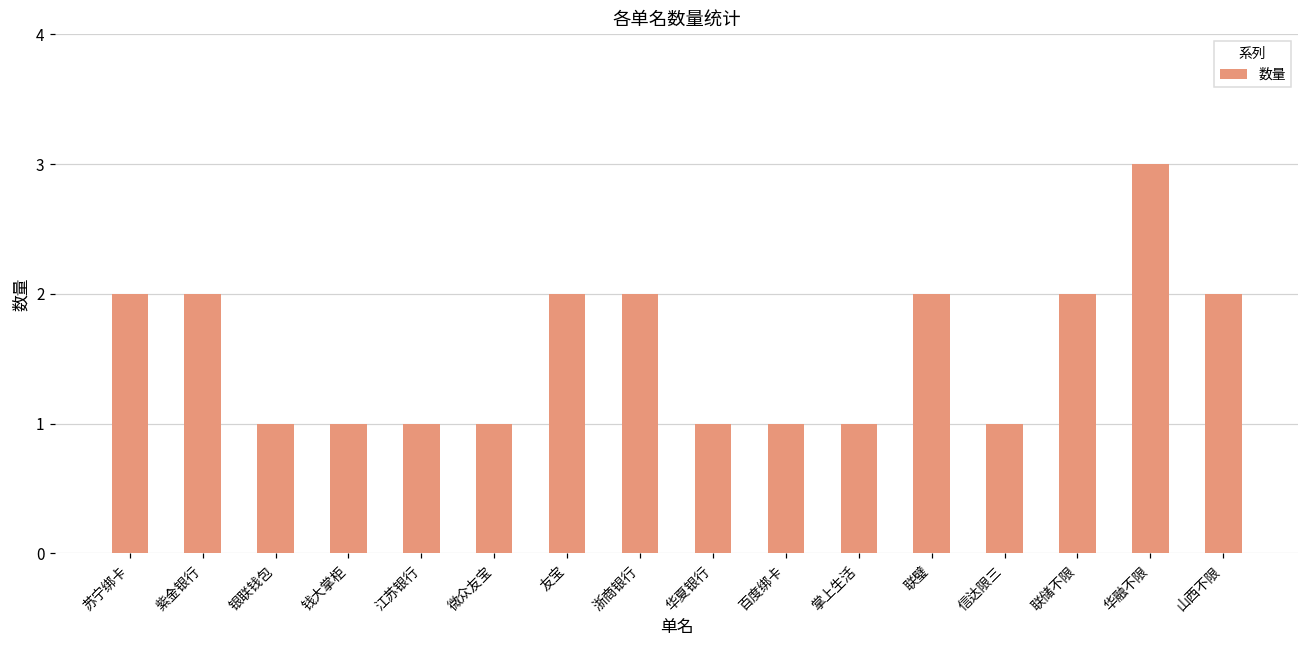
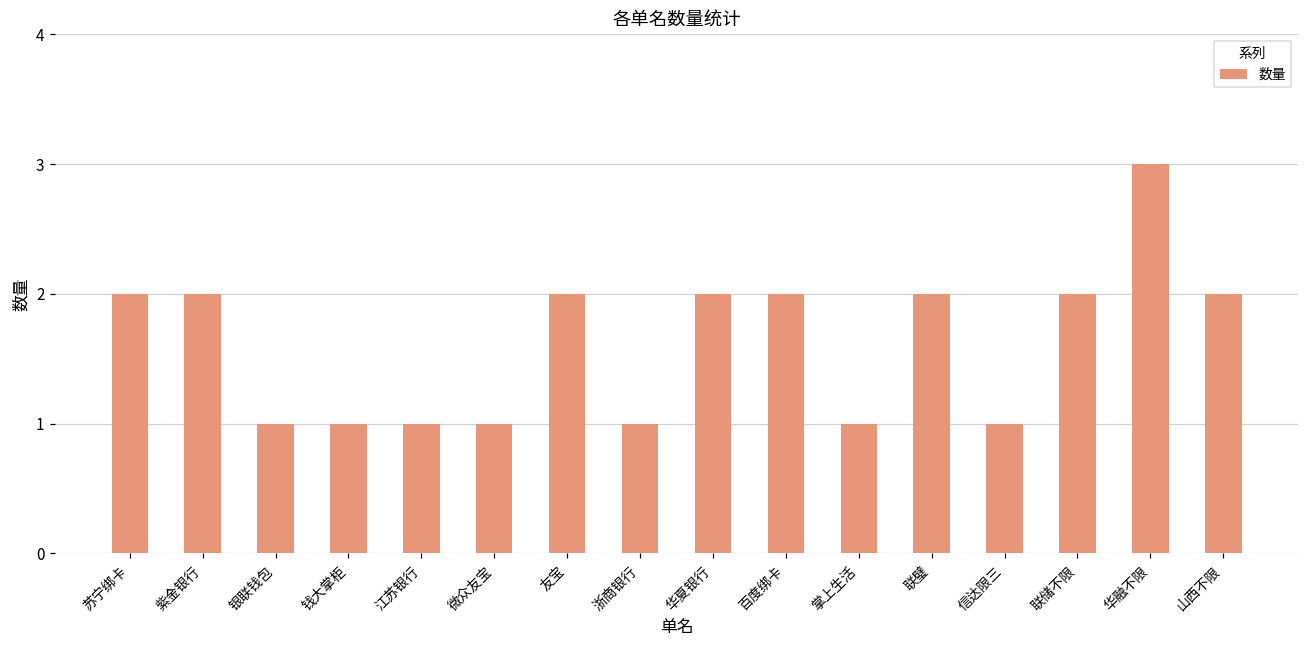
  {
    "苏宁绑卡": 2,
    "紫金银行": 2,
    "银联钱包": 1,
    "钱大掌柜": 1,
    "江苏银行": 1,
    "微众友宝": 1,
    "友宝": 2,
-   "浙商银行": 2,
-   "华夏银行": 1,
-   "百度绑卡": 1,
+   "浙商银行": 1,
+   "华夏银行": 2,
+   "百度绑卡": 2,
    "掌上生活": 1,
    "联璧": 2,
    "信达限三": 1,
    "联储不限": 2,
    "华融不限": 3,
    "山西不限": 2
  }
